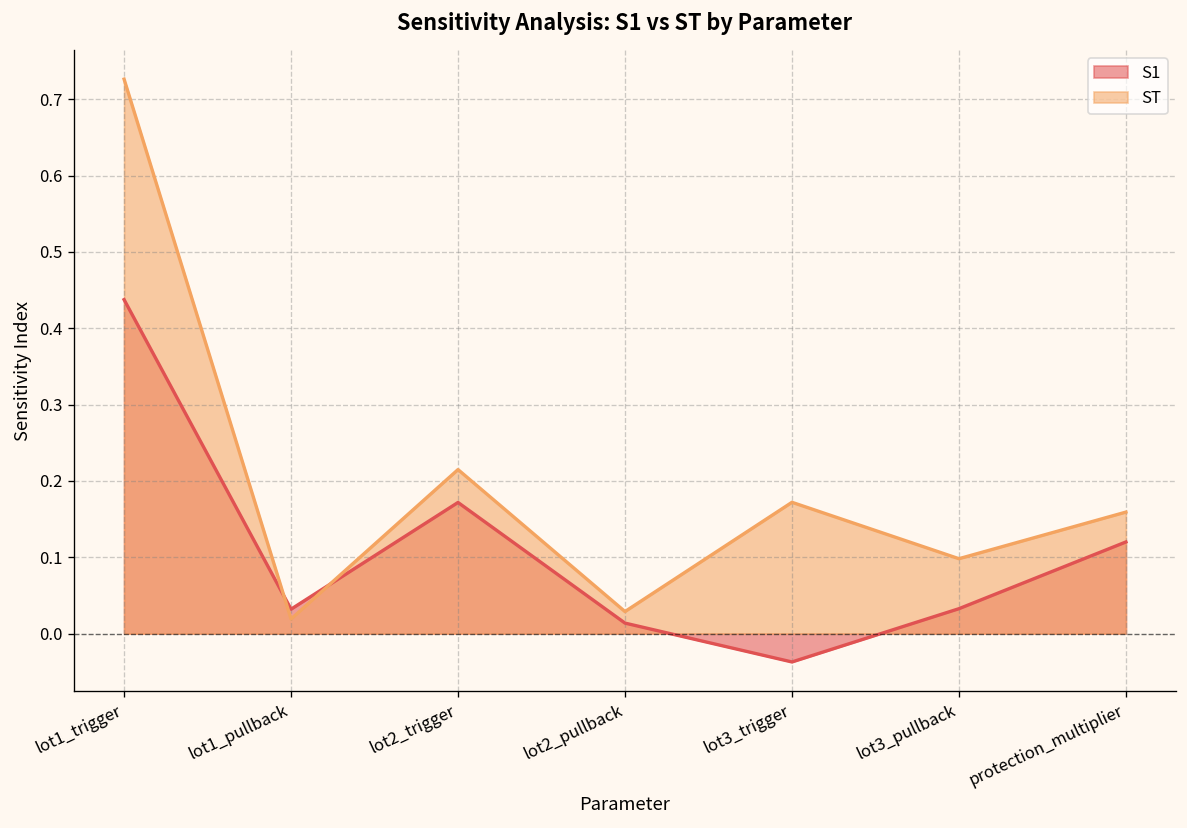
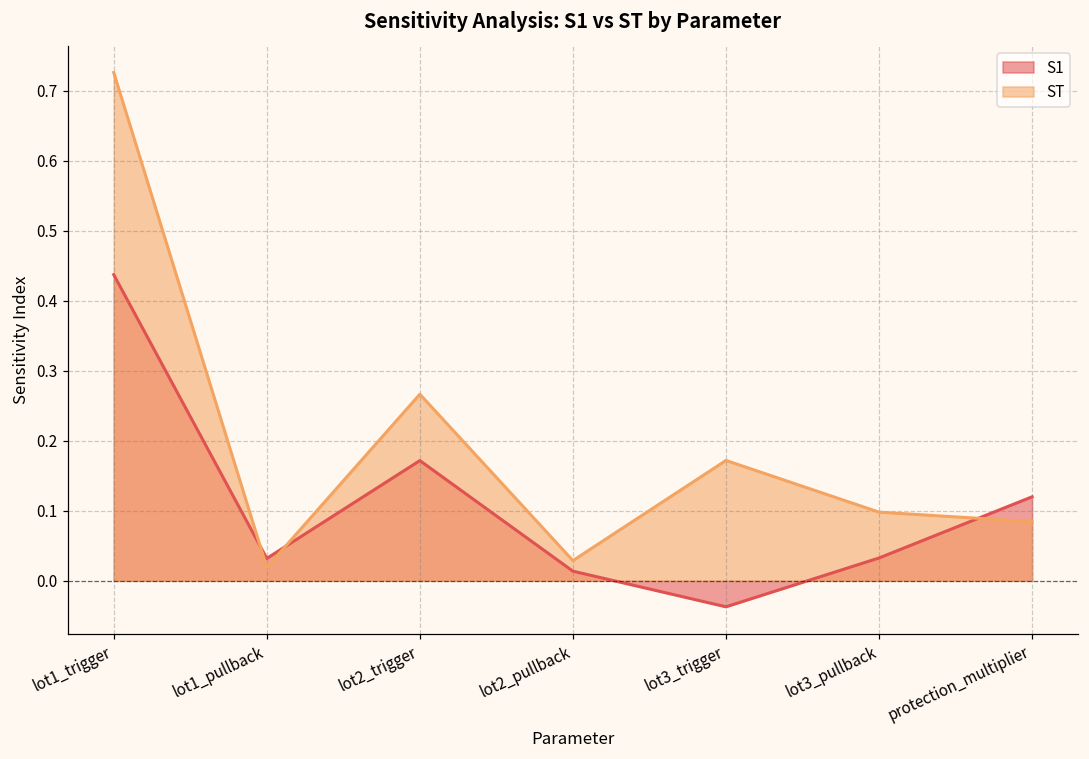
  {
    "ST": {
      "lot1_trigger": 0.73,
      "lot1_pullback": 0.02,
-     "lot2_trigger": 0.21,
+     "lot2_trigger": 0.27,
      "lot2_pullback": 0.03,
      "lot3_trigger": 0.17,
      "lot3_pullback": 0.10,
-     "protection_multiplier": 0.16
+     "protection_multiplier": 0.08
    }
  }
